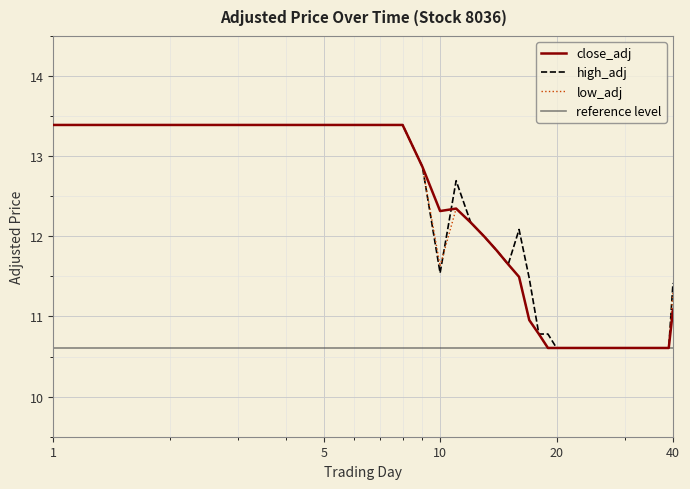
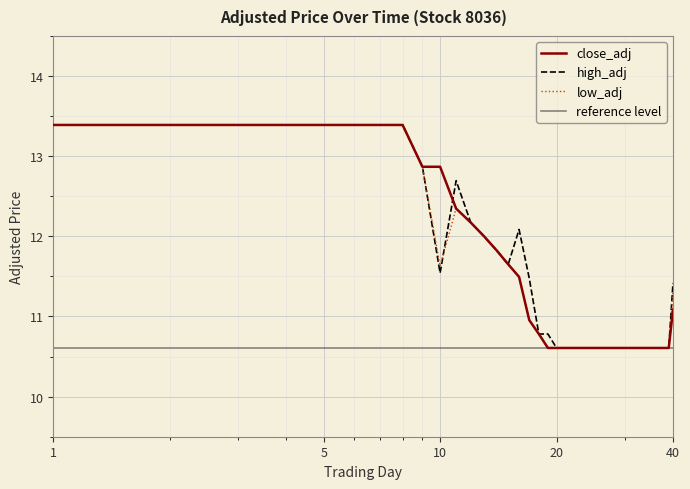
  {
    "close_adj": {
-     "10": 12.3,
+     "10": 12.9,
      "40": 11.1
    },
    "high_adj": {
      "10": 11.5,
      "40": 11.4
    },
    "low_adj": {
      "10": 11.6,
      "40": 11.3
    }
  }
